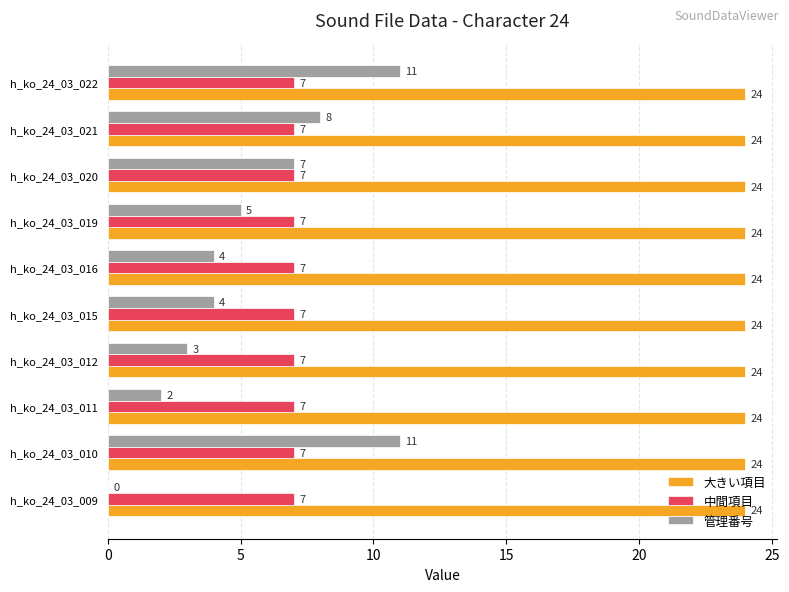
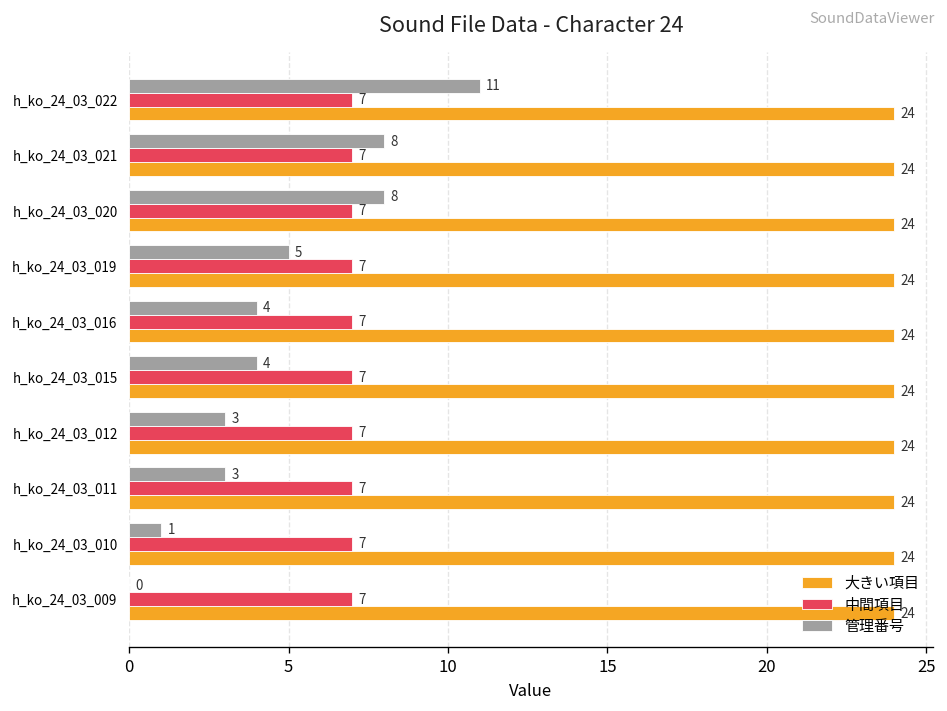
  {
    "大きい項目": {
      "h_ko_24_03_022": 24,
      "h_ko_24_03_021": 24,
      "h_ko_24_03_020": 24,
      "h_ko_24_03_019": 24,
      "h_ko_24_03_016": 24,
      "h_ko_24_03_015": 24,
      "h_ko_24_03_012": 24,
      "h_ko_24_03_011": 24,
      "h_ko_24_03_010": 24,
      "h_ko_24_03_009": 24
    },
    "中間項目": {
      "h_ko_24_03_022": 7,
      "h_ko_24_03_021": 7,
      "h_ko_24_03_020": 7,
      "h_ko_24_03_019": 7,
      "h_ko_24_03_016": 7,
      "h_ko_24_03_015": 7,
      "h_ko_24_03_012": 7,
      "h_ko_24_03_011": 7,
      "h_ko_24_03_010": 7,
      "h_ko_24_03_009": 7
    },
    "管理番号": {
      "h_ko_24_03_022": 11,
      "h_ko_24_03_021": 8,
-     "h_ko_24_03_020": 7,
+     "h_ko_24_03_020": 8,
      "h_ko_24_03_019": 5,
      "h_ko_24_03_016": 4,
      "h_ko_24_03_015": 4,
      "h_ko_24_03_012": 3,
-     "h_ko_24_03_011": 2,
-     "h_ko_24_03_010": 11,
+     "h_ko_24_03_011": 3,
+     "h_ko_24_03_010": 1,
      "h_ko_24_03_009": 0
    }
  }
